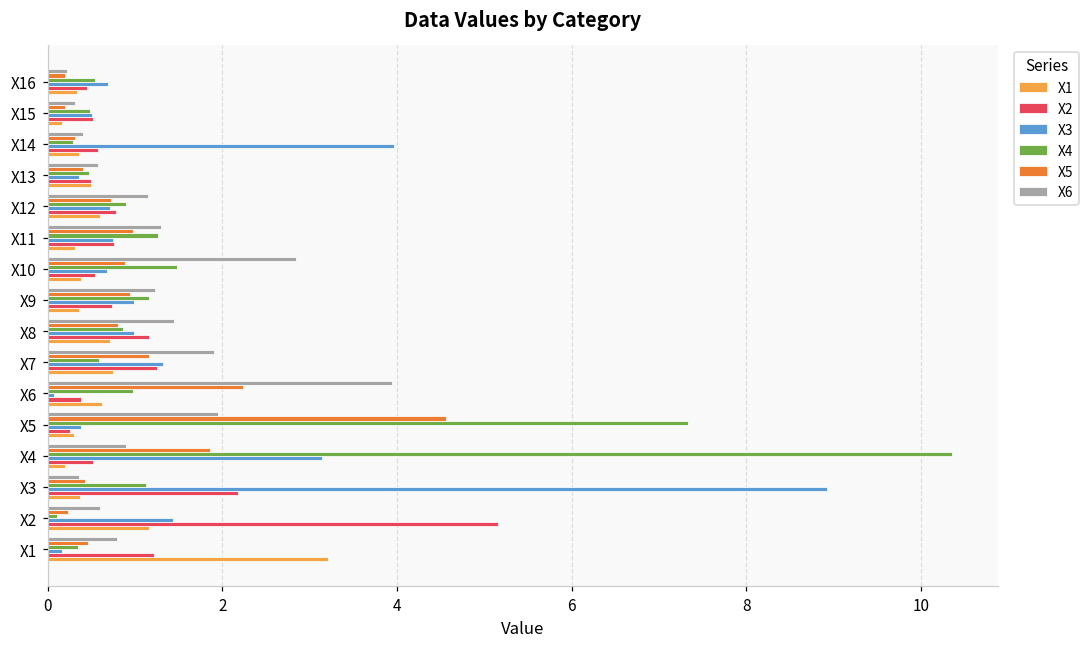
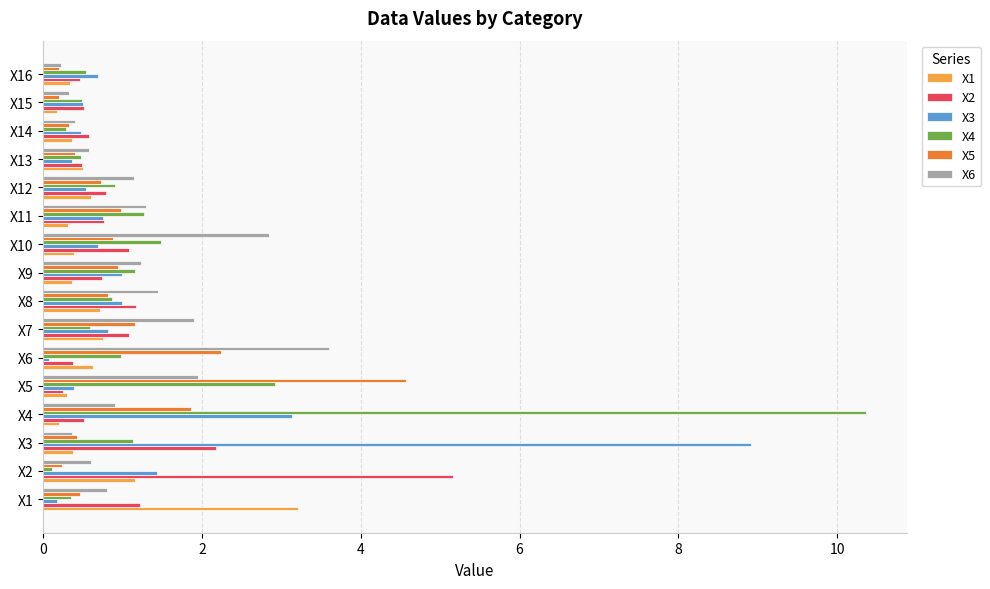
  {
    "X2": {
      "X16": 0.5,
      "X15": 0.5,
      "X14": 0.6,
      "X13": 0.5,
      "X12": 0.8,
      "X11": 0.8,
-     "X10": 0.5,
+     "X10": 1.1,
      "X9": 0.7,
      "X8": 1.2,
-     "X7": 1.2,
+     "X7": 1.1,
      "X6": 0.4,
      "X5": 0.3,
      "X4": 0.5,
      "X3": 2.2,
      "X2": 5.2,
      "X1": 1.2
    },
    "X3": {
      "X16": 0.7,
      "X15": 0.5,
-     "X14": 4.0,
+     "X14": 0.5,
      "X13": 0.4,
-     "X12": 0.7,
+     "X12": 0.5,
      "X11": 0.7,
      "X10": 0.7,
      "X9": 1.0,
      "X8": 1.0,
-     "X7": 1.3,
+     "X7": 0.8,
      "X6": 0.1,
      "X5": 0.4,
      "X4": 3.1,
      "X3": 8.9,
      "X2": 1.4,
      "X1": 0.2
    },
    "X4": {
      "X16": 0.5,
      "X15": 0.5,
      "X14": 0.3,
      "X13": 0.5,
      "X12": 0.9,
      "X11": 1.3,
      "X10": 1.5,
      "X9": 1.2,
      "X8": 0.9,
      "X7": 0.6,
      "X6": 1.0,
-     "X5": 7.3,
+     "X5": 2.9,
      "X4": 10.4,
      "X3": 1.1,
      "X2": 0.1,
      "X1": 0.4
    },
    "X6": {
      "X16": 0.2,
      "X15": 0.3,
      "X14": 0.4,
      "X13": 0.6,
      "X12": 1.1,
      "X11": 1.3,
      "X10": 2.8,
      "X9": 1.2,
      "X8": 1.4,
      "X7": 1.9,
-     "X6": 3.9,
+     "X6": 3.6,
      "X5": 1.9,
      "X4": 0.9,
      "X3": 0.4,
      "X2": 0.6,
      "X1": 0.8
    }
  }
